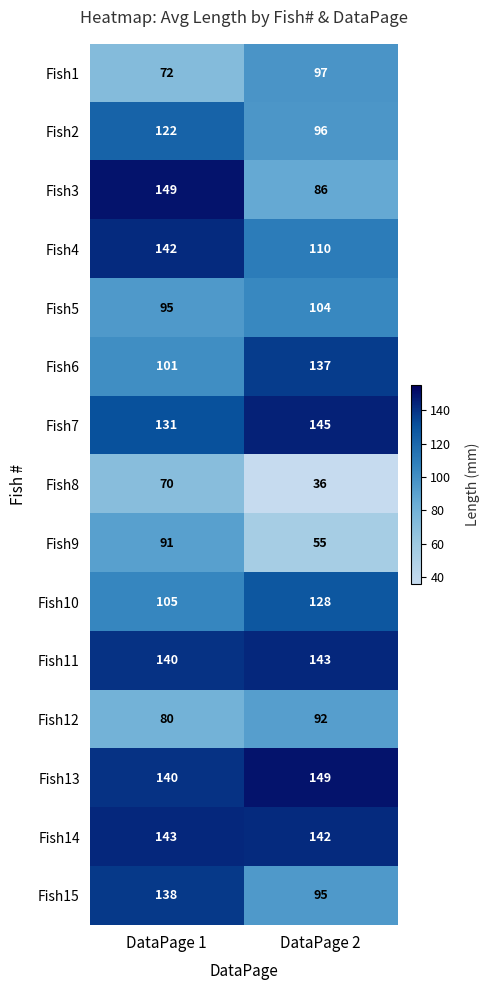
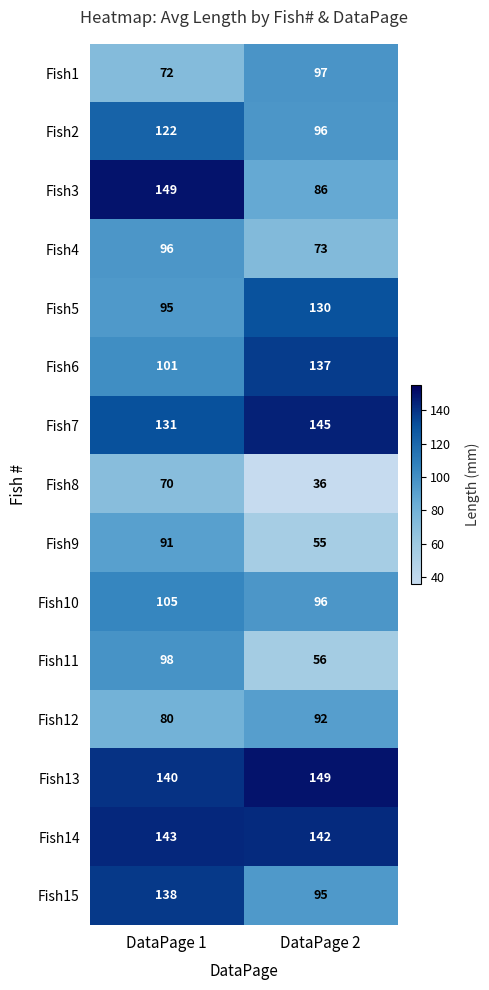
  {
    "Fish1": {
      "DataPage 1": 72,
      "DataPage 2": 97
    },
    "Fish2": {
      "DataPage 1": 122,
      "DataPage 2": 96
    },
    "Fish3": {
      "DataPage 1": 149,
      "DataPage 2": 86
    },
    "Fish4": {
-     "DataPage 1": 142,
-     "DataPage 2": 110
+     "DataPage 1": 96,
+     "DataPage 2": 73
    },
    "Fish5": {
      "DataPage 1": 95,
-     "DataPage 2": 104
+     "DataPage 2": 130
    },
    "Fish6": {
      "DataPage 1": 101,
      "DataPage 2": 137
    },
    "Fish7": {
      "DataPage 1": 131,
      "DataPage 2": 145
    },
    "Fish8": {
      "DataPage 1": 70,
      "DataPage 2": 36
    },
    "Fish9": {
      "DataPage 1": 91,
      "DataPage 2": 55
    },
    "Fish10": {
      "DataPage 1": 105,
-     "DataPage 2": 128
+     "DataPage 2": 96
    },
    "Fish11": {
-     "DataPage 1": 140,
-     "DataPage 2": 143
+     "DataPage 1": 98,
+     "DataPage 2": 56
    },
    "Fish12": {
      "DataPage 1": 80,
      "DataPage 2": 92
    },
    "Fish13": {
      "DataPage 1": 140,
      "DataPage 2": 149
    },
    "Fish14": {
      "DataPage 1": 143,
      "DataPage 2": 142
    },
    "Fish15": {
      "DataPage 1": 138,
      "DataPage 2": 95
    }
  }
